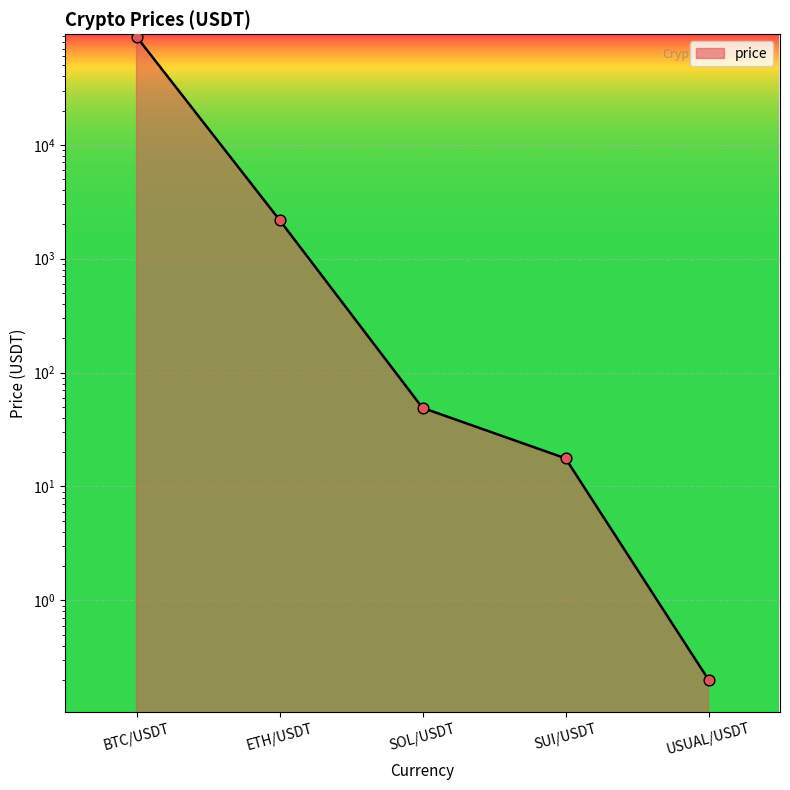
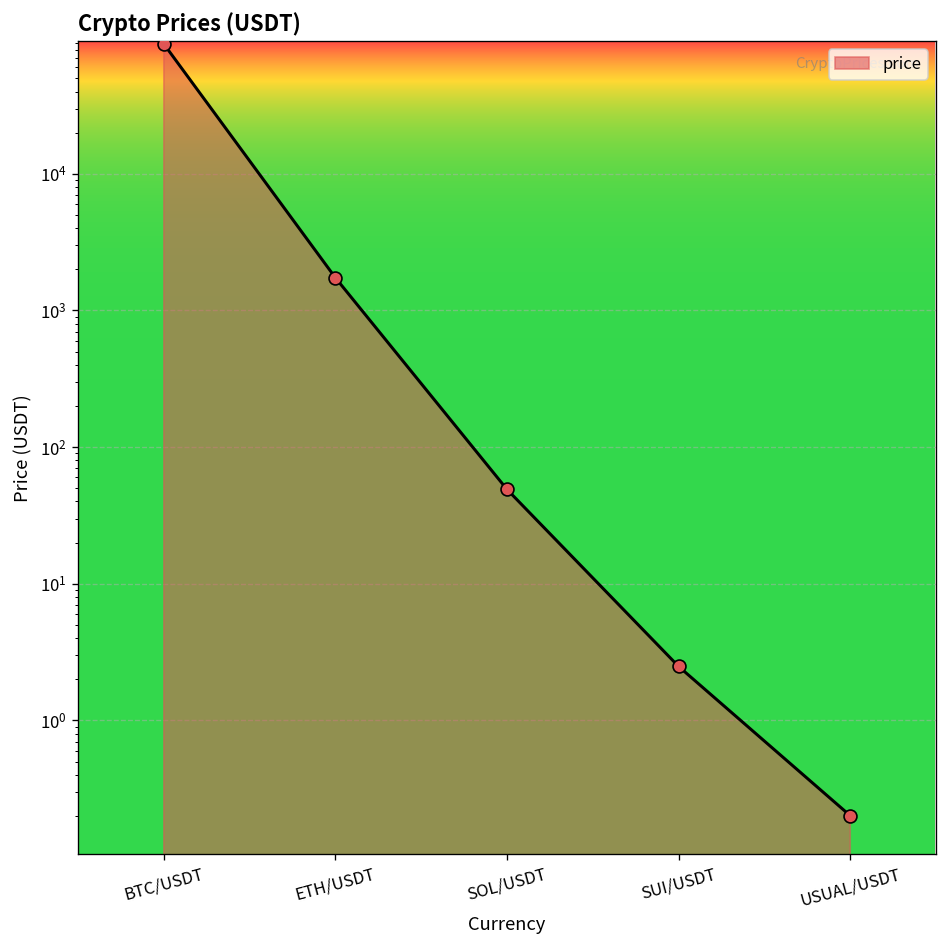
  {
    "BTC/USDT": 90000,
-   "ETH/USDT": 2200,
+   "ETH/USDT": 1700,
    "SOL/USDT": 49,
-   "SUI/USDT": 18,
+   "SUI/USDT": 2.5,
    "USUAL/USDT": 0.2
  }
